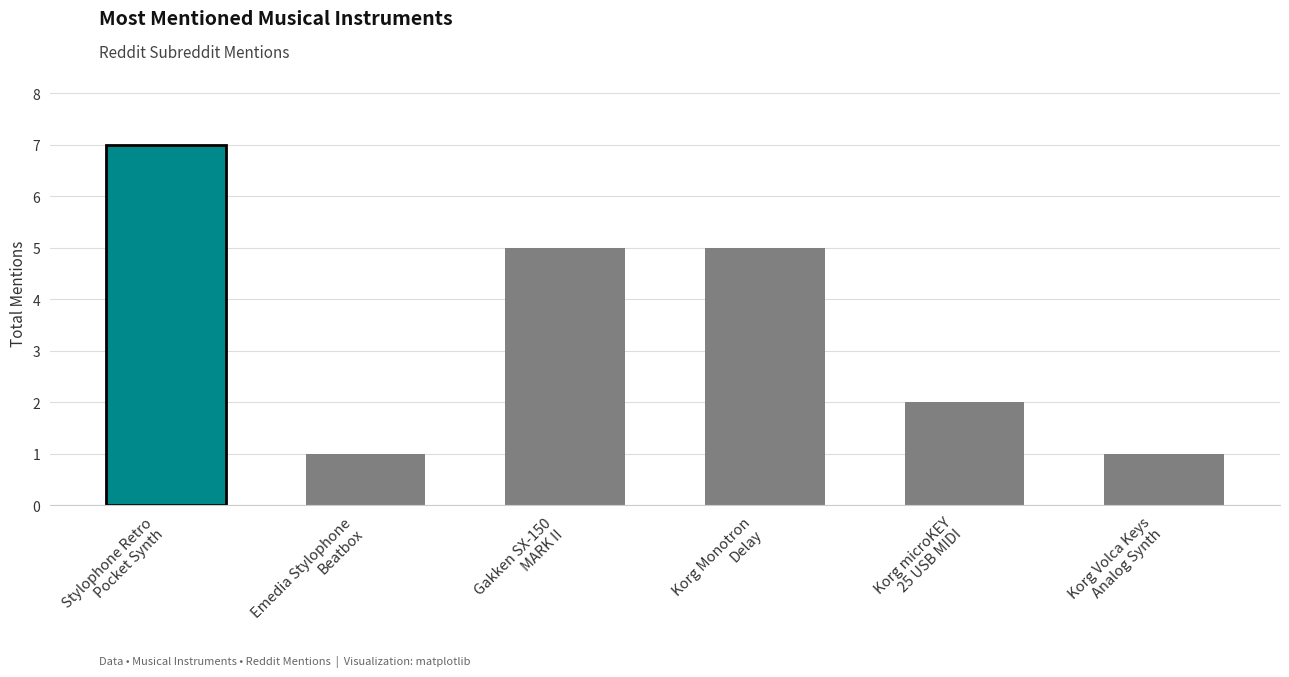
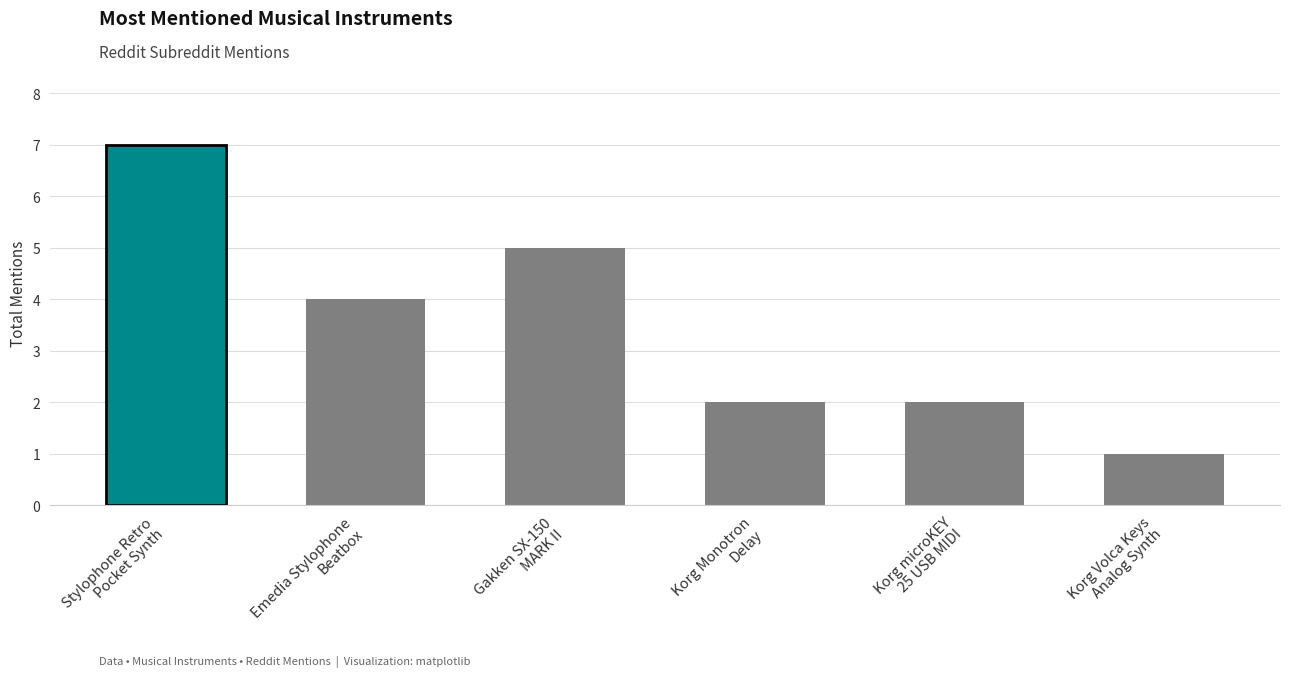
  {
    "Stylophone Retro Pocket Synth": 7,
-   "Emedia Stylophone Beatbox": 1,
+   "Emedia Stylophone Beatbox": 4,
    "Gakken SX-150 MARK II": 5,
-   "Korg Monotron Delay": 5,
+   "Korg Monotron Delay": 2,
    "Korg microKEY 25 USB MIDI": 2,
    "Korg Volca Keys Analog Synth": 1
  }
